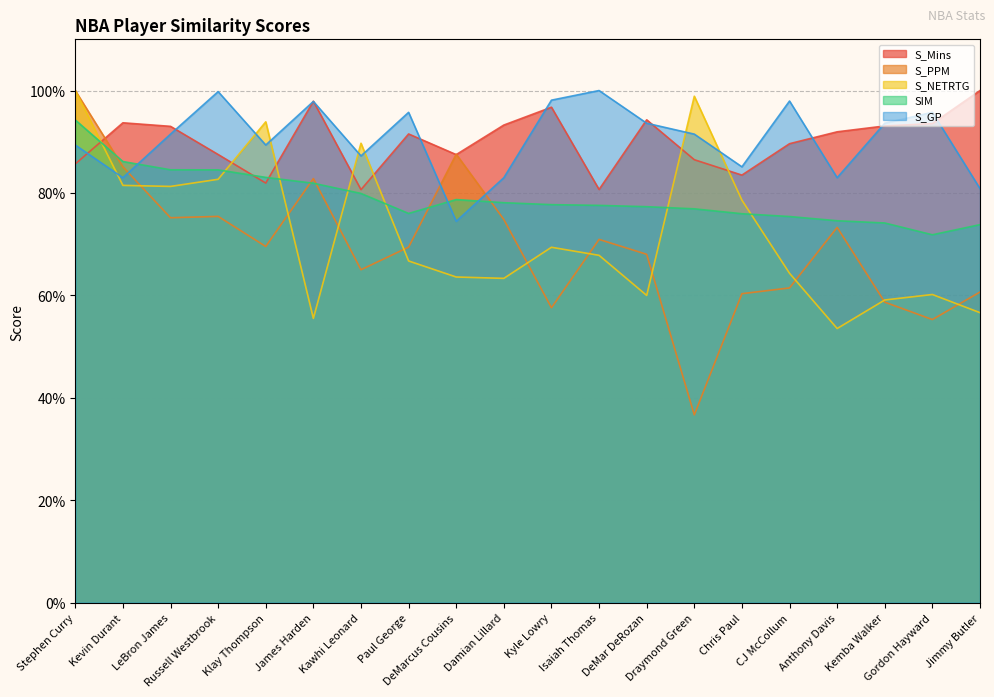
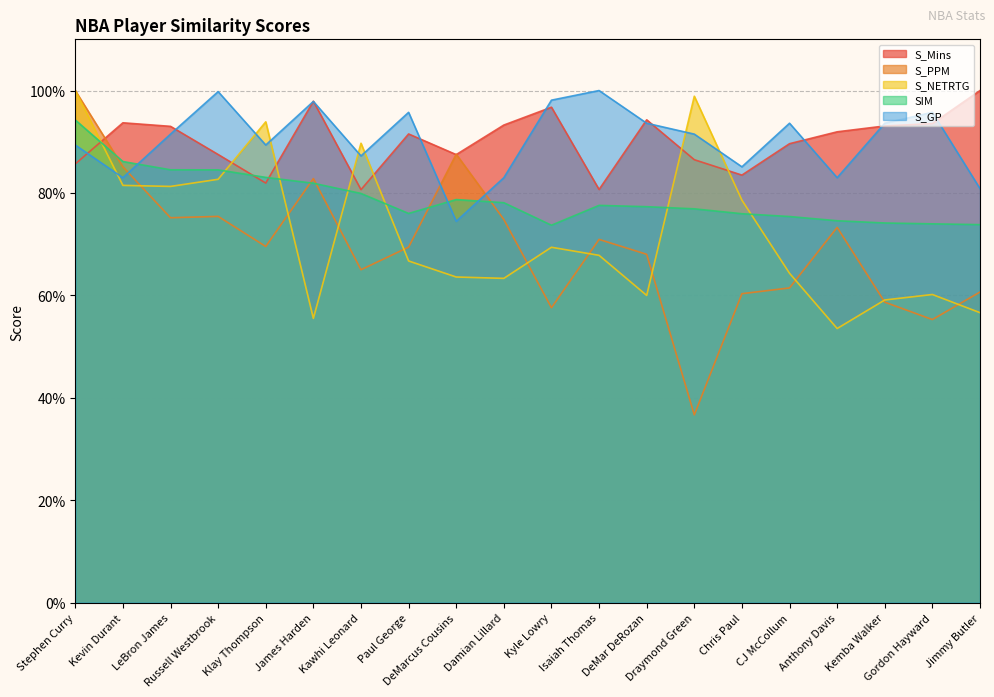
  {
    "S_NETRTG": {
      "Kevin Durant": "81%",
      "LeBron James": "81%",
      "Russell Westbrook": "83%",
      "Klay Thompson": "94%",
      "James Harden": "56%",
      "Kawhi Leonard": "90%",
      "Paul George": "67%",
      "DeMarcus Cousins": "64%",
      "Damian Lillard": "63%",
      "Kyle Lowry": "69%",
      "Isaiah Thomas": "68%",
      "DeMar DeRozan": "60%",
      "Draymond Green": "99%",
      "Chris Paul": "79%",
      "CJ McCollum": "64%",
      "Anthony Davis": "54%",
      "Gordon Hayward": "60%",
      "Jimmy Butler": "57%"
    },
    "SIM": {
      "Stephen Curry": "94%",
      "Kevin Durant": "86%",
      "LeBron James": "85%",
      "Russell Westbrook": "85%",
      "Klay Thompson": "83%",
      "James Harden": "82%",
      "Kawhi Leonard": "80%",
      "Paul George": "76%",
      "DeMarcus Cousins": "79%",
      "Damian Lillard": "78%",
-     "Kyle Lowry": "78%",
+     "Kyle Lowry": "74%",
      "Isaiah Thomas": "78%",
      "DeMar DeRozan": "77%",
      "Draymond Green": "77%",
      "Chris Paul": "76%",
      "CJ McCollum": "75%",
      "Anthony Davis": "75%",
      "Kemba Walker": "74%",
-     "Gordon Hayward": "72%",
+     "Gordon Hayward": "74%",
      "Jimmy Butler": "74%"
    },
    "S_GP": {
      "Stephen Curry": "89%",
      "Kevin Durant": "83%",
      "LeBron James": "91%",
      "Russell Westbrook": "100%",
      "Klay Thompson": "89%",
      "Kawhi Leonard": "87%",
      "Paul George": "96%",
      "DeMarcus Cousins": "74%",
      "Damian Lillard": "83%",
      "Kyle Lowry": "98%",
      "Isaiah Thomas": "100%",
      "DeMar DeRozan": "94%",
      "Draymond Green": "91%",
      "Chris Paul": "85%",
-     "CJ McCollum": "98%",
+     "CJ McCollum": "94%",
      "Anthony Davis": "83%",
      "Jimmy Butler": "81%"
    }
  }
